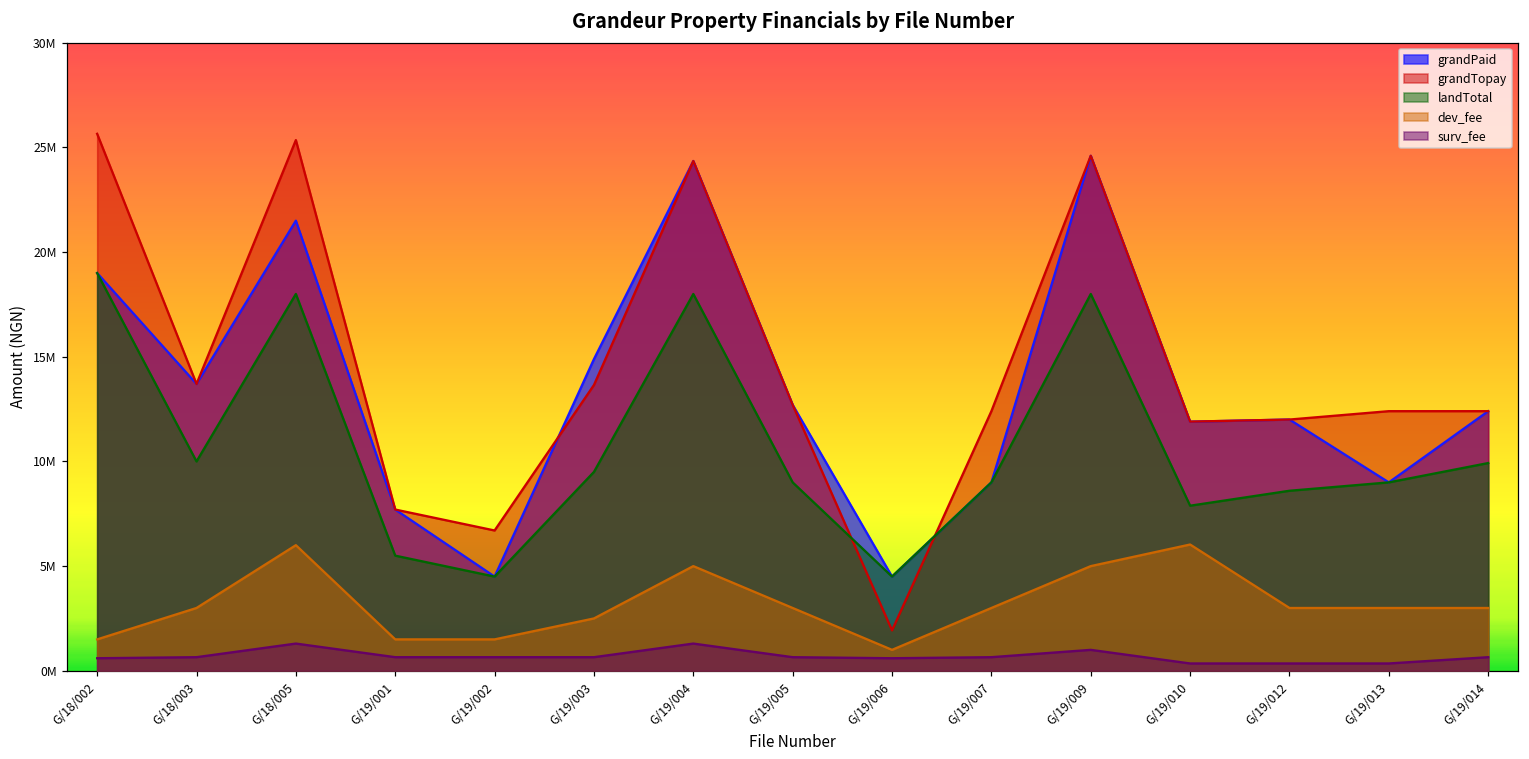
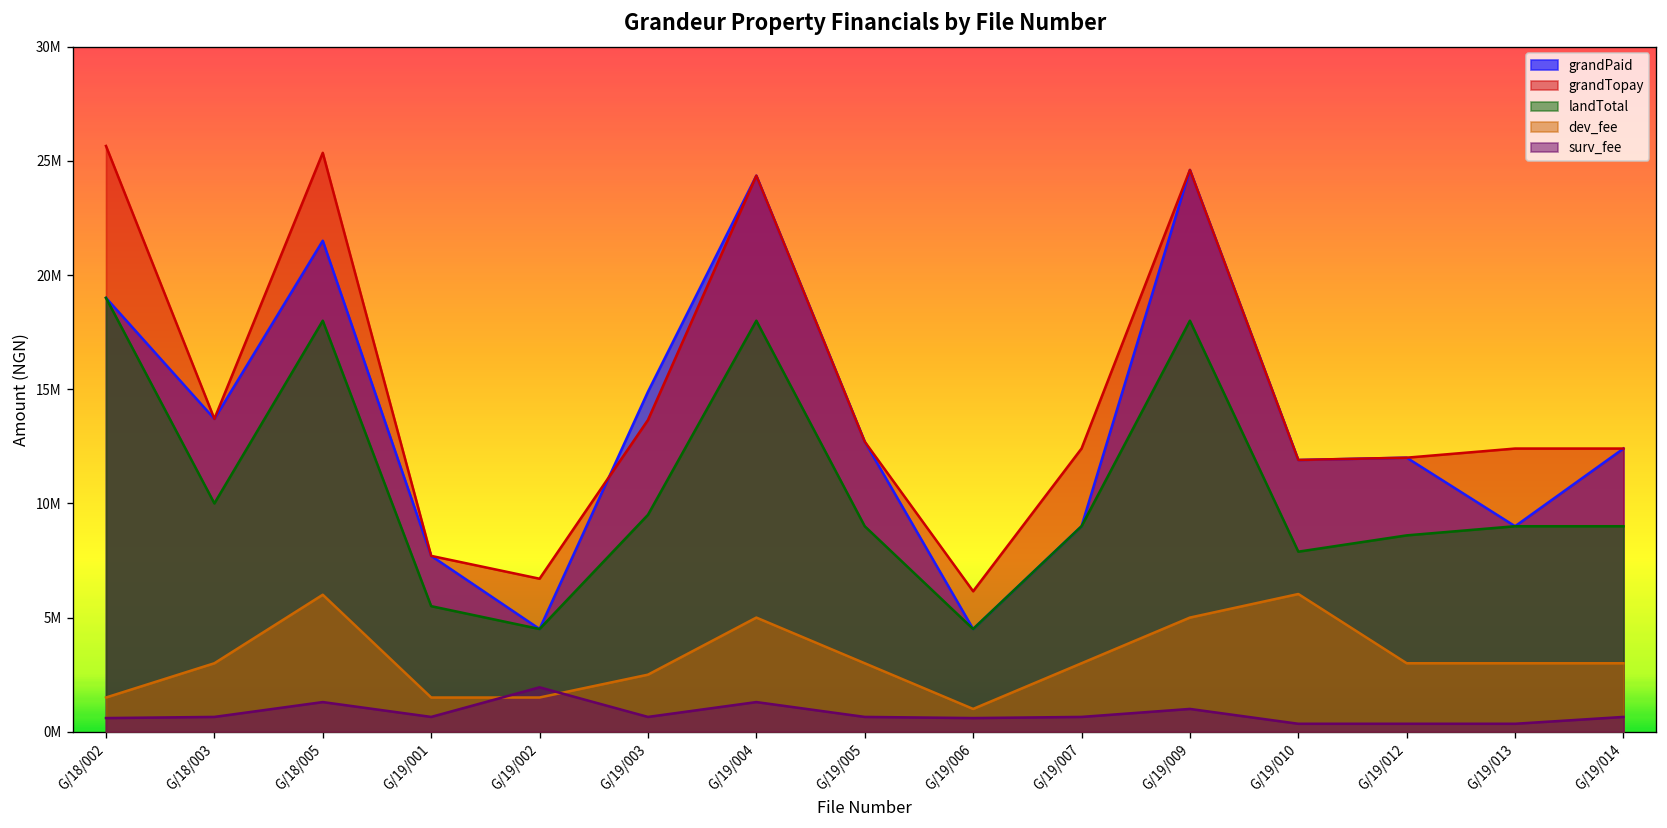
  {
    "grandPaid": {
      "G/18/005": 21500000,
      "G/19/003": 14900000
    },
    "grandTopay": {
      "G/18/002": 25700000,
      "G/18/005": 25400000,
      "G/19/002": 6700000,
      "G/19/003": 13700000,
-     "G/19/006": 1900000,
+     "G/19/006": 6200000,
      "G/19/007": 12400000,
      "G/19/013": 12400000
    },
    "landTotal": {
      "G/18/003": 10000000,
      "G/18/005": 18000000,
      "G/19/001": 5500000,
      "G/19/003": 9500000,
      "G/19/004": 18000000,
      "G/19/005": 9000000,
      "G/19/009": 18000000,
      "G/19/010": 7900000,
      "G/19/012": 8600000,
-     "G/19/014": 9900000
+     "G/19/014": 9000000
    },
    "dev_fee": {
      "G/18/002": 1500000,
      "G/18/003": 3000000,
      "G/18/005": 6000000,
      "G/19/001": 1500000,
      "G/19/002": 1500000,
      "G/19/003": 2500000,
      "G/19/004": 5000000,
      "G/19/005": 3000000,
      "G/19/006": 1000000,
      "G/19/007": 3000000,
      "G/19/009": 5000000,
      "G/19/010": 6000000,
      "G/19/012": 3000000,
      "G/19/013": 3000000,
      "G/19/014": 3000000
    },
    "surv_fee": {
      "G/18/002": 600000,
      "G/18/003": 700000,
      "G/18/005": 1300000,
      "G/19/001": 700000,
-     "G/19/002": 700000,
+     "G/19/002": 1900000,
      "G/19/003": 700000,
      "G/19/004": 1300000,
      "G/19/005": 700000,
      "G/19/006": 600000,
      "G/19/007": 700000,
      "G/19/009": 1000000,
      "G/19/010": 400000,
      "G/19/012": 400000,
      "G/19/013": 400000,
      "G/19/014": 700000
    }
  }
